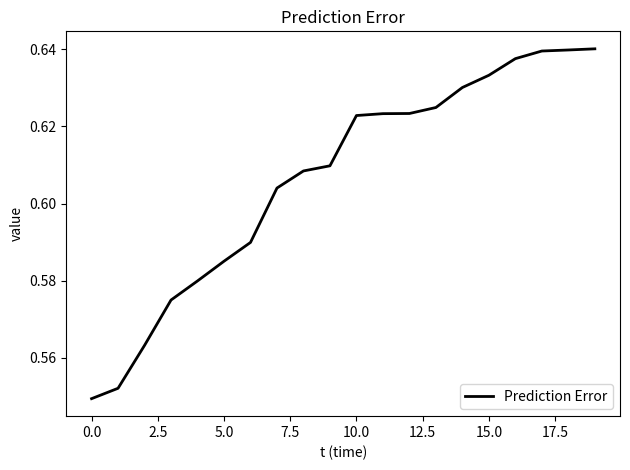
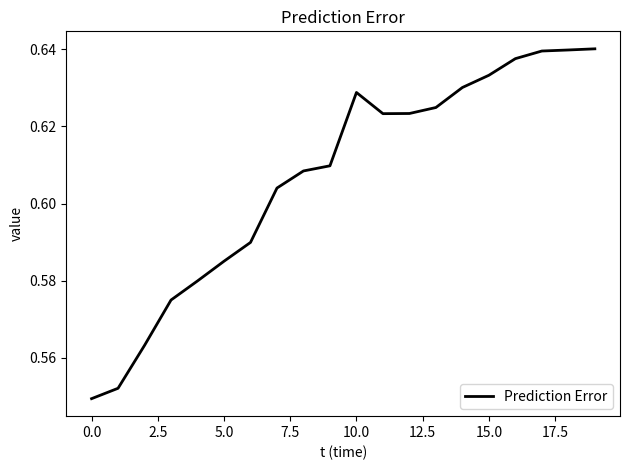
  {
    "0.0": 0.549,
    "5.0": 0.585,
-   "10.0": 0.623,
+   "10.0": 0.629,
    "15.0": 0.633
  }
